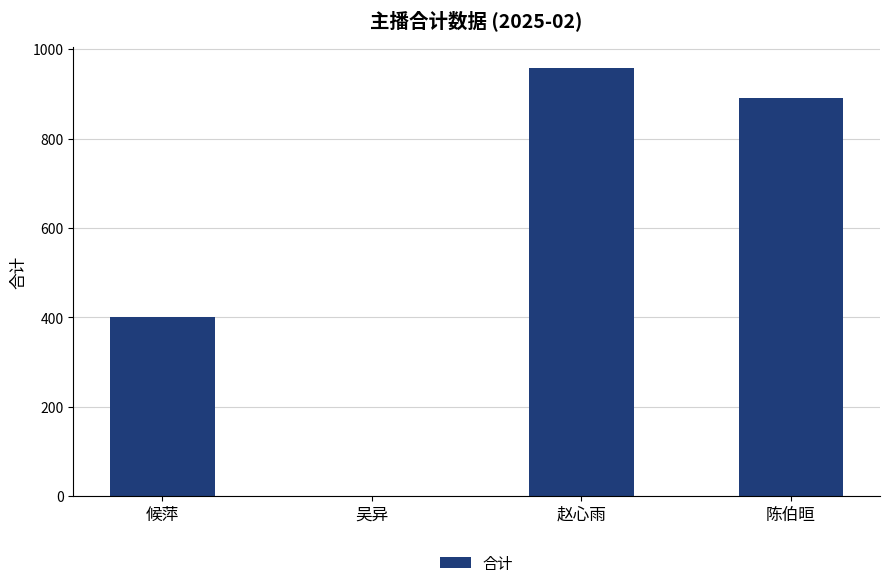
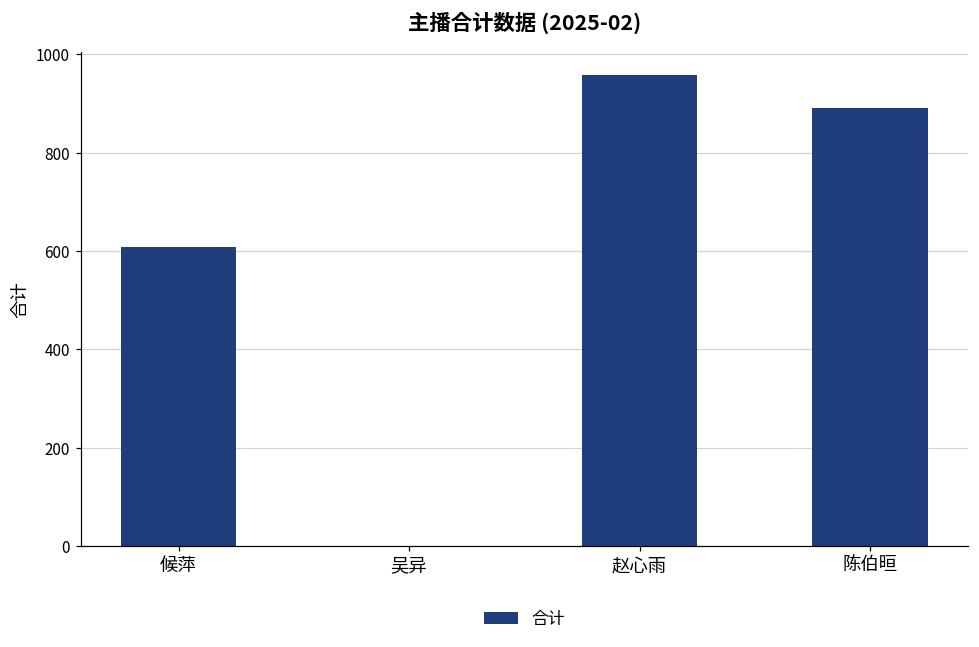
  {
-   "候萍": 400,
+   "候萍": 610,
    "吴异": 0,
    "赵心雨": 960,
    "陈伯晅": 890
  }
